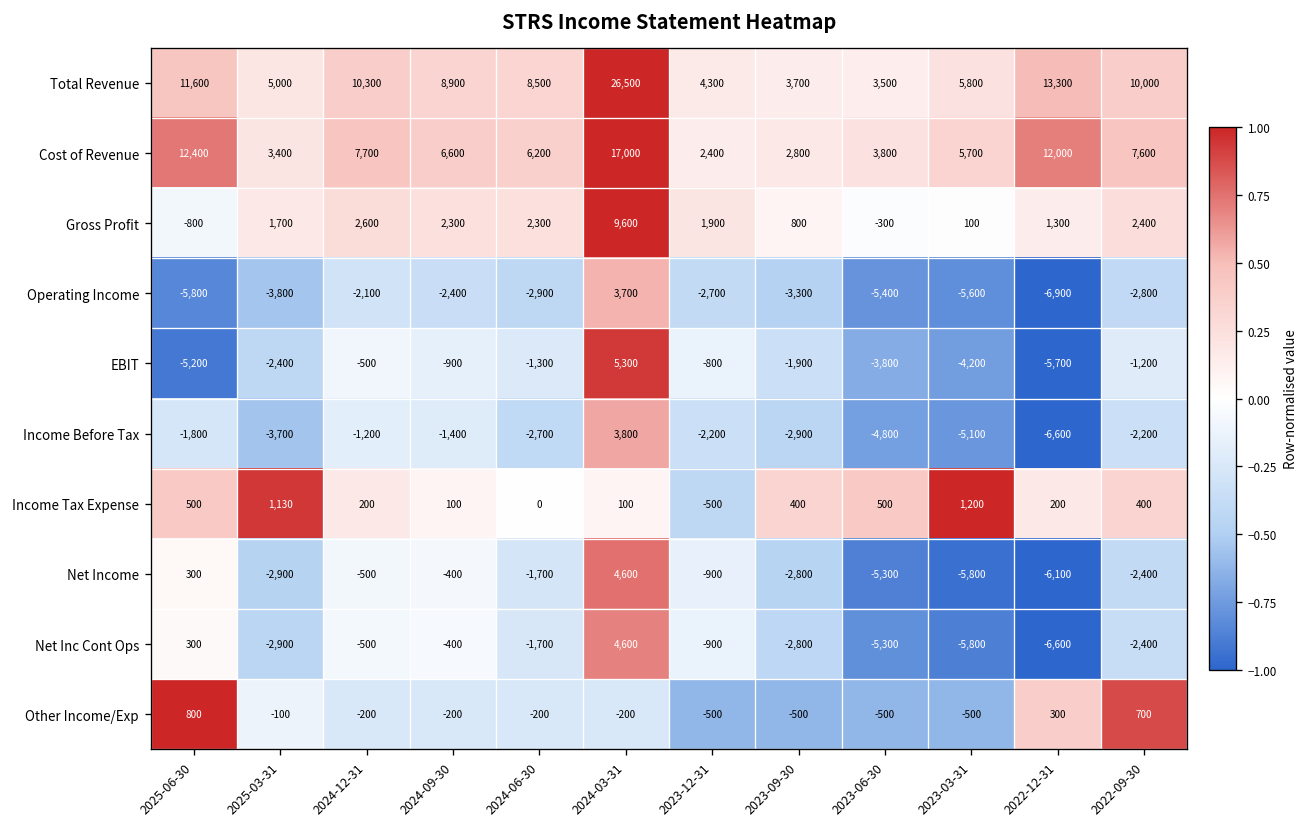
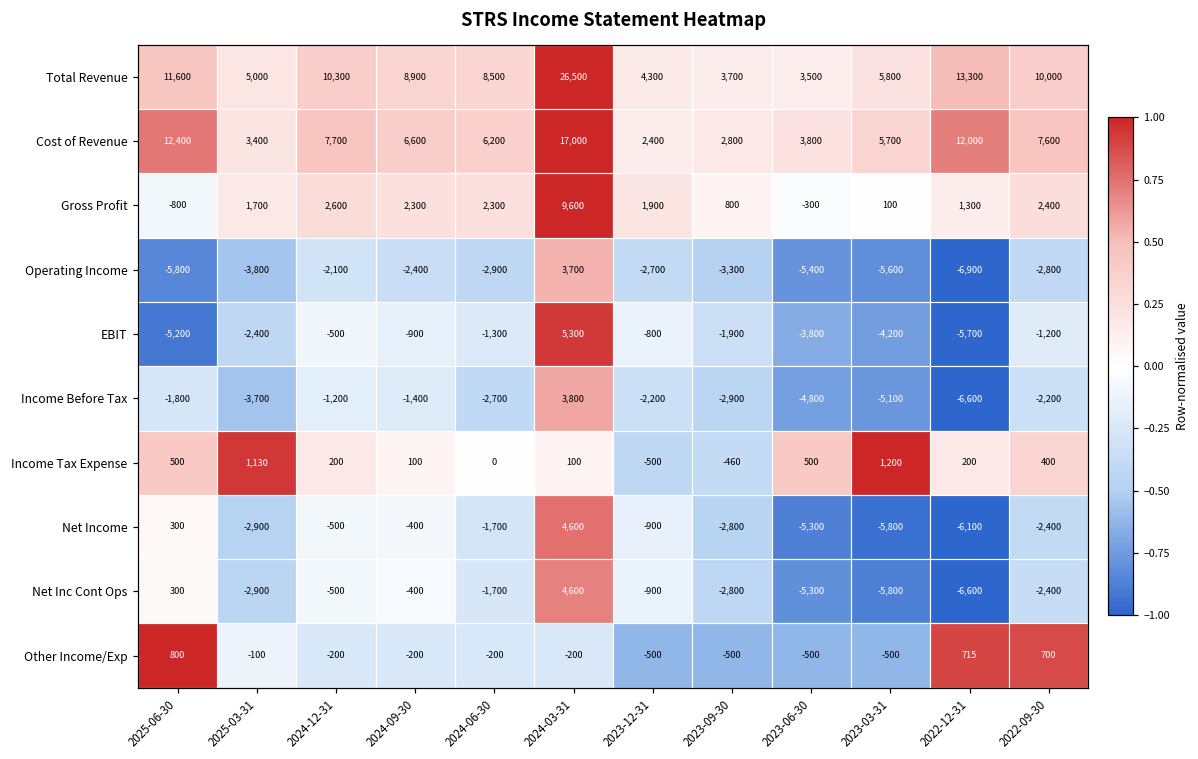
  {
    "Total Revenue": {
      "2025-06-30": "11,600",
      "2025-03-31": "5,000",
      "2024-12-31": "10,300",
      "2024-09-30": "8,900",
      "2024-06-30": "8,500",
      "2024-03-31": "26,500",
      "2023-12-31": "4,300",
      "2023-09-30": "3,700",
      "2023-06-30": "3,500",
      "2023-03-31": "5,800",
      "2022-12-31": "13,300",
      "2022-09-30": "10,000"
    },
    "Cost of Revenue": {
      "2025-06-30": "12,400",
      "2025-03-31": "3,400",
      "2024-12-31": "7,700",
      "2024-09-30": "6,600",
      "2024-06-30": "6,200",
      "2024-03-31": "17,000",
      "2023-12-31": "2,400",
      "2023-09-30": "2,800",
      "2023-06-30": "3,800",
      "2023-03-31": "5,700",
      "2022-12-31": "12,000",
      "2022-09-30": "7,600"
    },
    "Gross Profit": {
      "2025-06-30": "-800",
      "2025-03-31": "1,700",
      "2024-12-31": "2,600",
      "2024-09-30": "2,300",
      "2024-06-30": "2,300",
      "2024-03-31": "9,600",
      "2023-12-31": "1,900",
      "2023-09-30": "800",
      "2023-06-30": "-300",
      "2023-03-31": "100",
      "2022-12-31": "1,300",
      "2022-09-30": "2,400"
    },
    "Operating Income": {
      "2025-06-30": "-5,800",
      "2025-03-31": "-3,800",
      "2024-12-31": "-2,100",
      "2024-09-30": "-2,400",
      "2024-06-30": "-2,900",
      "2024-03-31": "3,700",
      "2023-12-31": "-2,700",
      "2023-09-30": "-3,300",
      "2023-06-30": "-5,400",
      "2023-03-31": "-5,600",
      "2022-12-31": "-6,900",
      "2022-09-30": "-2,800"
    },
    "EBIT": {
      "2025-06-30": "-5,200",
      "2025-03-31": "-2,400",
      "2024-12-31": "-500",
      "2024-09-30": "-900",
      "2024-06-30": "-1,300",
      "2024-03-31": "5,300",
      "2023-12-31": "-800",
      "2023-09-30": "-1,900",
      "2023-06-30": "-3,800",
      "2023-03-31": "-4,200",
      "2022-12-31": "-5,700",
      "2022-09-30": "-1,200"
    },
    "Income Before Tax": {
      "2025-06-30": "-1,800",
      "2025-03-31": "-3,700",
      "2024-12-31": "-1,200",
      "2024-09-30": "-1,400",
      "2024-06-30": "-2,700",
      "2024-03-31": "3,800",
      "2023-12-31": "-2,200",
      "2023-09-30": "-2,900",
      "2023-06-30": "-4,800",
      "2023-03-31": "-5,100",
      "2022-12-31": "-6,600",
      "2022-09-30": "-2,200"
    },
    "Income Tax Expense": {
      "2025-06-30": "500",
      "2025-03-31": "1,130",
      "2024-12-31": "200",
      "2024-09-30": "100",
      "2024-06-30": "0",
      "2024-03-31": "100",
      "2023-12-31": "-500",
-     "2023-09-30": "400",
+     "2023-09-30": "-460",
      "2023-06-30": "500",
      "2023-03-31": "1,200",
      "2022-12-31": "200",
      "2022-09-30": "400"
    },
    "Net Income": {
      "2025-06-30": "300",
      "2025-03-31": "-2,900",
      "2024-12-31": "-500",
      "2024-09-30": "-400",
      "2024-06-30": "-1,700",
      "2024-03-31": "4,600",
      "2023-12-31": "-900",
      "2023-09-30": "-2,800",
      "2023-06-30": "-5,300",
      "2023-03-31": "-5,800",
      "2022-12-31": "-6,100",
      "2022-09-30": "-2,400"
    },
    "Net Inc Cont Ops": {
      "2025-06-30": "300",
      "2025-03-31": "-2,900",
      "2024-12-31": "-500",
      "2024-09-30": "-400",
      "2024-06-30": "-1,700",
      "2024-03-31": "4,600",
      "2023-12-31": "-900",
      "2023-09-30": "-2,800",
      "2023-06-30": "-5,300",
      "2023-03-31": "-5,800",
      "2022-12-31": "-6,600",
      "2022-09-30": "-2,400"
    },
    "Other Income/Exp": {
      "2025-06-30": "800",
      "2025-03-31": "-100",
      "2024-12-31": "-200",
      "2024-09-30": "-200",
      "2024-06-30": "-200",
      "2024-03-31": "-200",
      "2023-12-31": "-500",
      "2023-09-30": "-500",
      "2023-06-30": "-500",
      "2023-03-31": "-500",
-     "2022-12-31": "300",
+     "2022-12-31": "715",
      "2022-09-30": "700"
    }
  }
